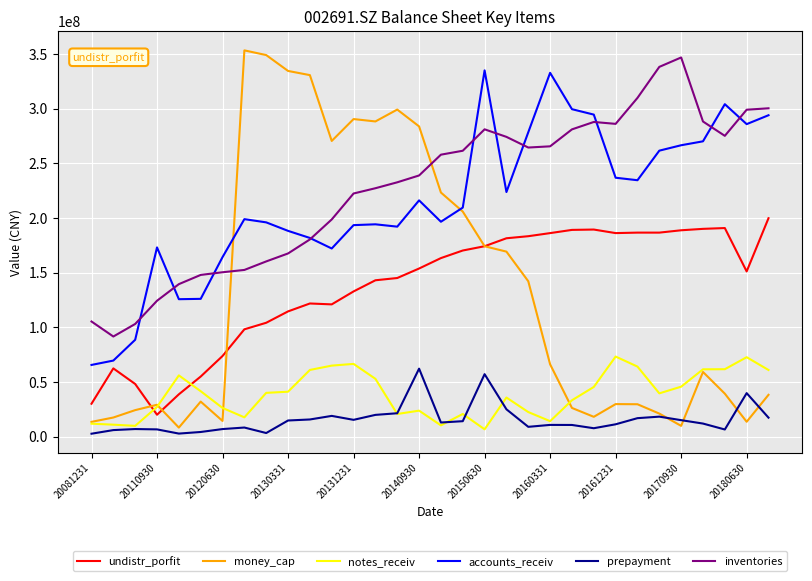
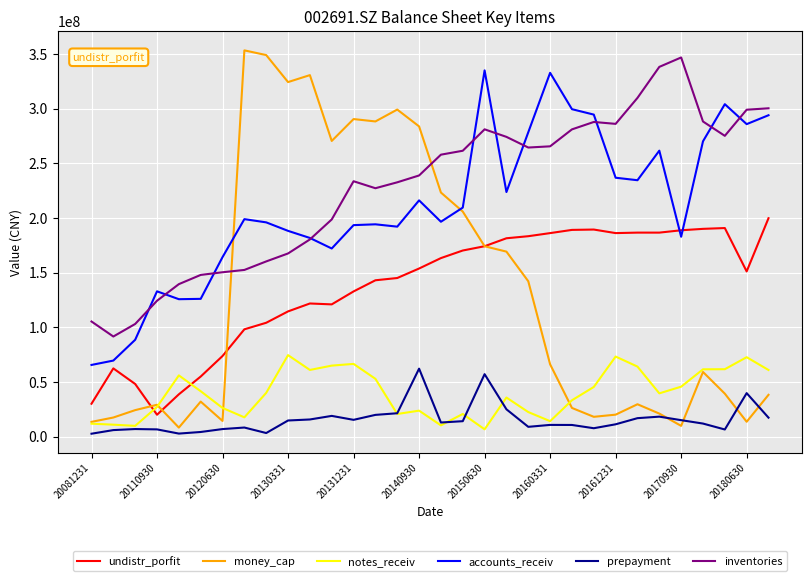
  {
    "undistr_porfit": {
      "20081231": 30000000,
      "20110930": 20000000,
      "20120630": 74000000,
      "20130331": 115000000,
      "20131231": 133000000,
      "20140930": 154000000,
      "20160331": 186000000,
      "20161231": 186000000,
      "20170930": 189000000,
      "20180630": 151000000
    },
    "money_cap": {
      "20120630": 15000000,
-     "20130331": 334000000,
+     "20130331": 324000000,
      "20131231": 290000000,
      "20140930": 284000000,
      "20160331": 66000000,
-     "20161231": 30000000,
+     "20161231": 20000000,
      "20170930": 10000000,
      "20180630": 14000000
    },
    "notes_receiv": {
      "20120630": 26000000,
-     "20130331": 41000000,
+     "20130331": 75000000,
      "20131231": 67000000,
      "20140930": 24000000,
      "20150630": 7000000,
      "20160331": 14000000,
      "20161231": 73000000,
      "20170930": 46000000,
      "20180630": 73000000
    },
    "accounts_receiv": {
      "20081231": 66000000,
-     "20110930": 173000000,
+     "20110930": 133000000,
      "20120630": 164000000,
      "20130331": 188000000,
      "20131231": 193000000,
      "20140930": 216000000,
      "20150630": 335000000,
      "20160331": 333000000,
      "20161231": 237000000,
-     "20170930": 266000000,
+     "20170930": 183000000,
      "20180630": 286000000
    },
    "prepayment": {
      "20081231": 3000000,
      "20110930": 7000000,
      "20120630": 7000000,
      "20130331": 15000000,
      "20131231": 16000000,
      "20140930": 62000000,
      "20150630": 57000000,
      "20160331": 11000000,
      "20161231": 11000000,
      "20170930": 15000000,
      "20180630": 40000000
    },
    "inventories": {
      "20081231": 105000000,
      "20110930": 124000000,
      "20120630": 150000000,
      "20130331": 168000000,
-     "20131231": 222000000,
+     "20131231": 234000000,
      "20140930": 239000000,
      "20150630": 281000000,
      "20160331": 266000000,
      "20161231": 286000000,
      "20170930": 347000000,
      "20180630": 299000000
    }
  }
